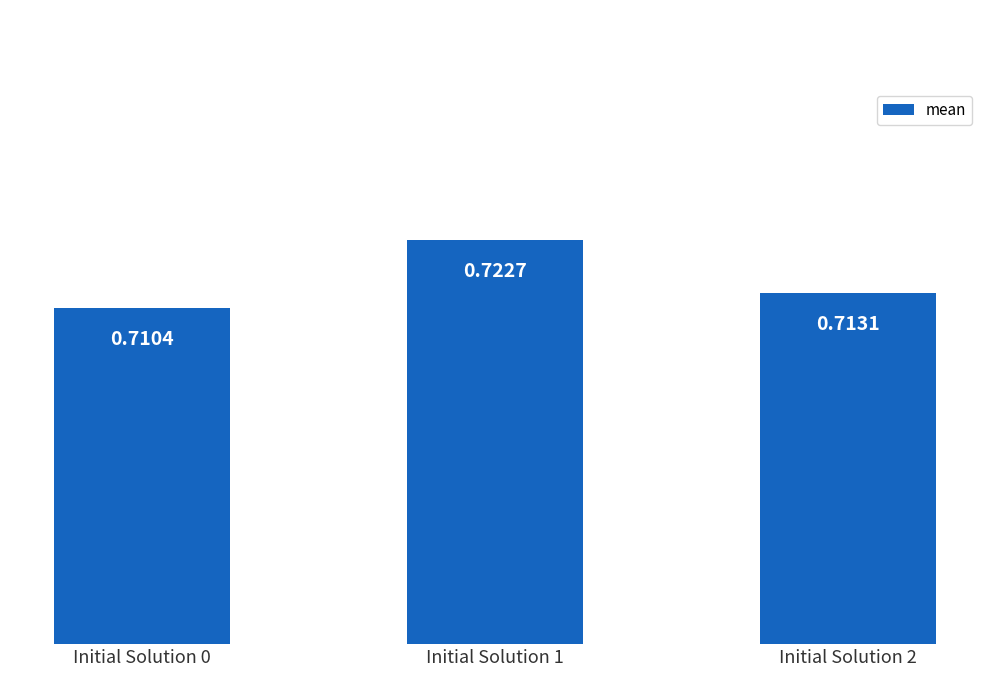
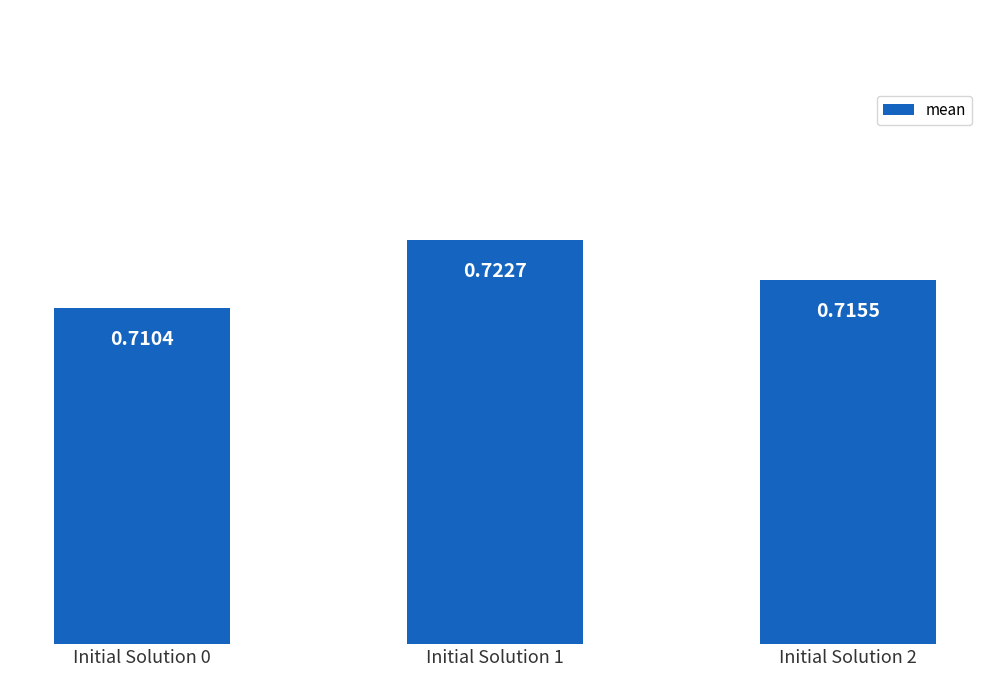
  {
    "Initial Solution 0": 0.7104,
    "Initial Solution 1": 0.7227,
-   "Initial Solution 2": 0.7131
+   "Initial Solution 2": 0.7155
  }
